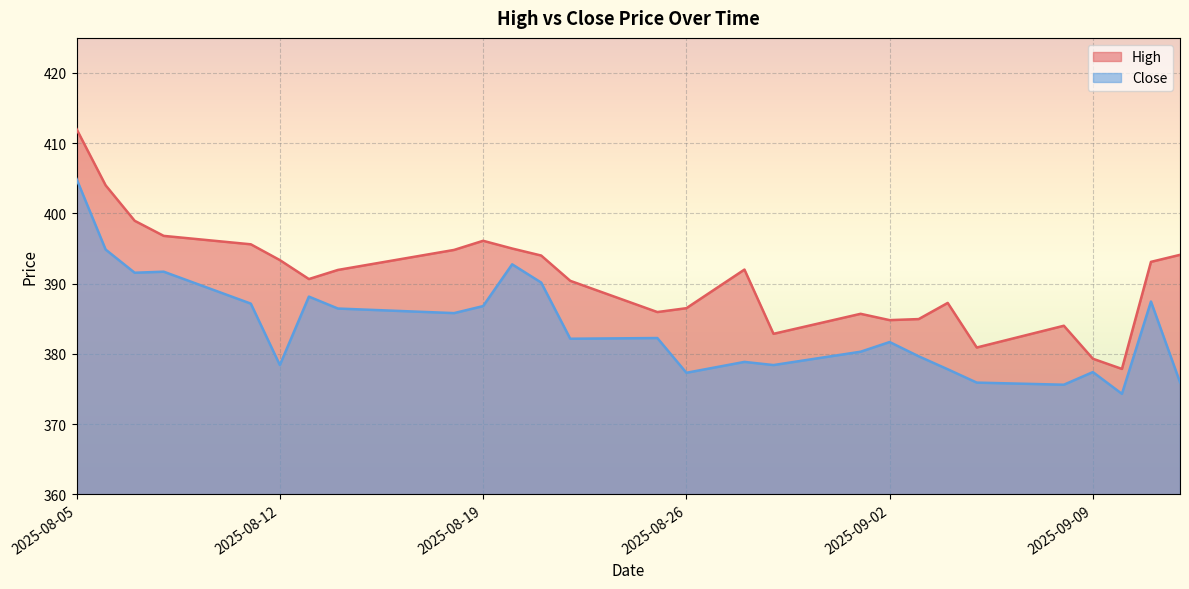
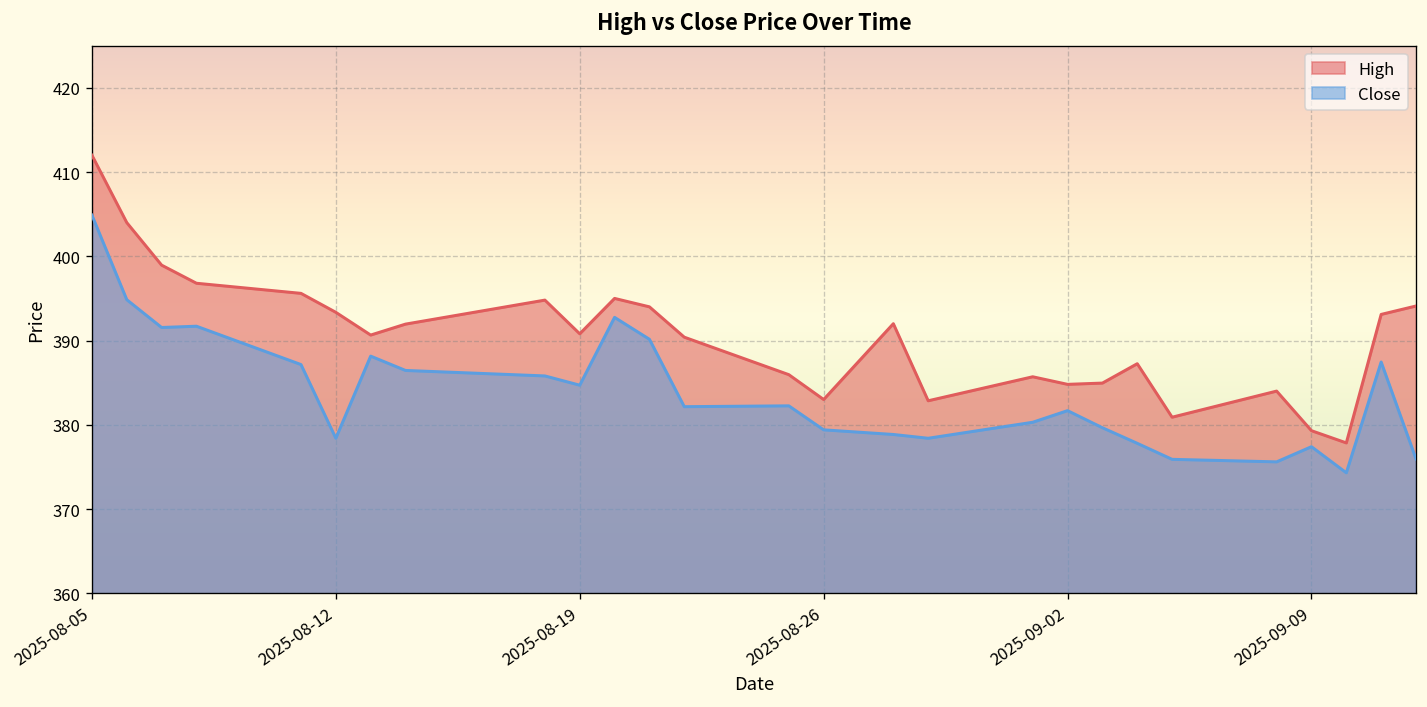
  {
    "High": {
      "2025-08-05": 412,
      "2025-08-12": 393,
-     "2025-08-19": 396,
-     "2025-08-26": 387,
+     "2025-08-19": 391,
+     "2025-08-26": 383,
      "2025-09-02": 385,
      "2025-09-09": 379
    },
    "Close": {
      "2025-08-05": 405,
      "2025-08-12": 378,
-     "2025-08-19": 387,
-     "2025-08-26": 377,
+     "2025-08-19": 385,
+     "2025-08-26": 379,
      "2025-09-02": 382,
      "2025-09-09": 377
    }
  }
